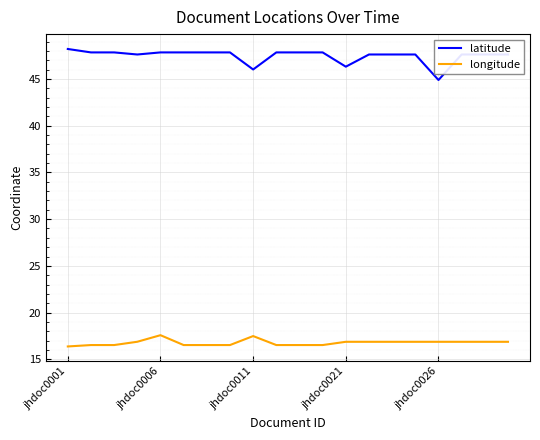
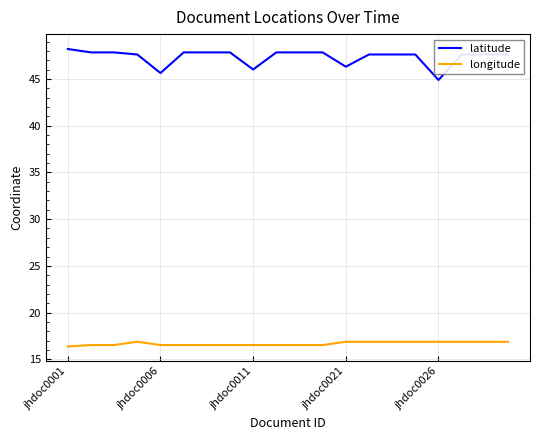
  {
    "latitude": {
      "jhdoc0001": 48,
-     "jhdoc0006": 48,
+     "jhdoc0006": 46,
      "jhdoc0011": 46,
      "jhdoc0021": 46,
      "jhdoc0026": 45
    },
    "longitude": {
      "jhdoc0001": 16,
-     "jhdoc0006": 18,
-     "jhdoc0011": 17.5,
+     "jhdoc0006": 17,
+     "jhdoc0011": 16.5,
      "jhdoc0021": 17,
      "jhdoc0026": 17
    }
  }
